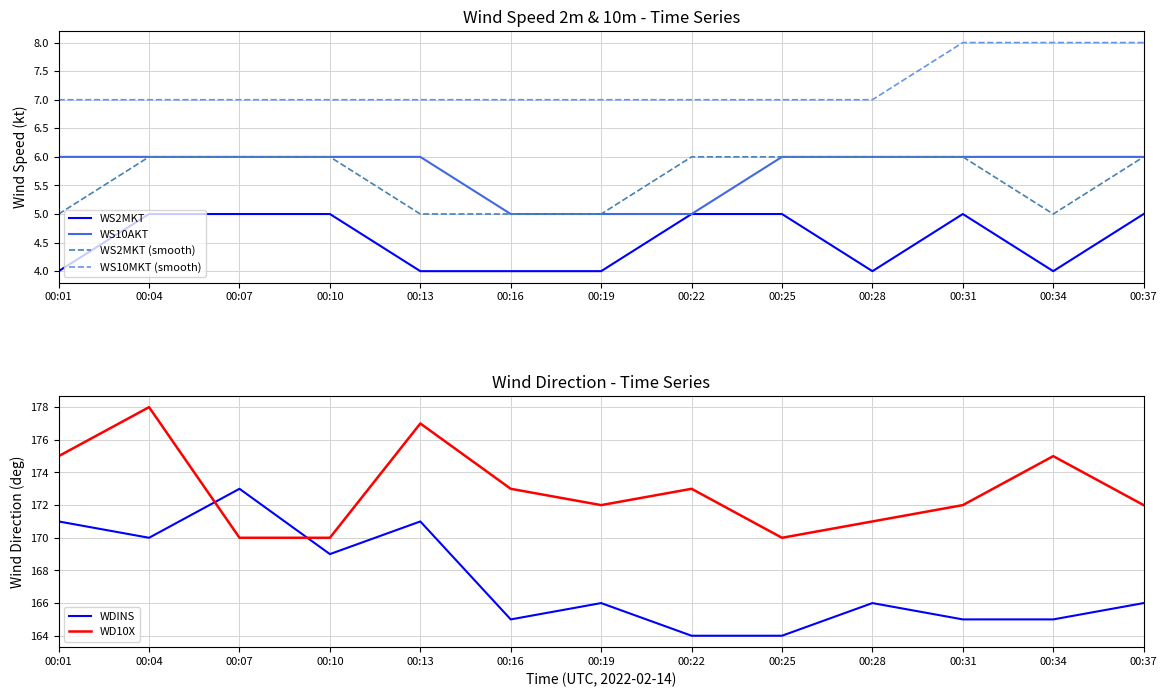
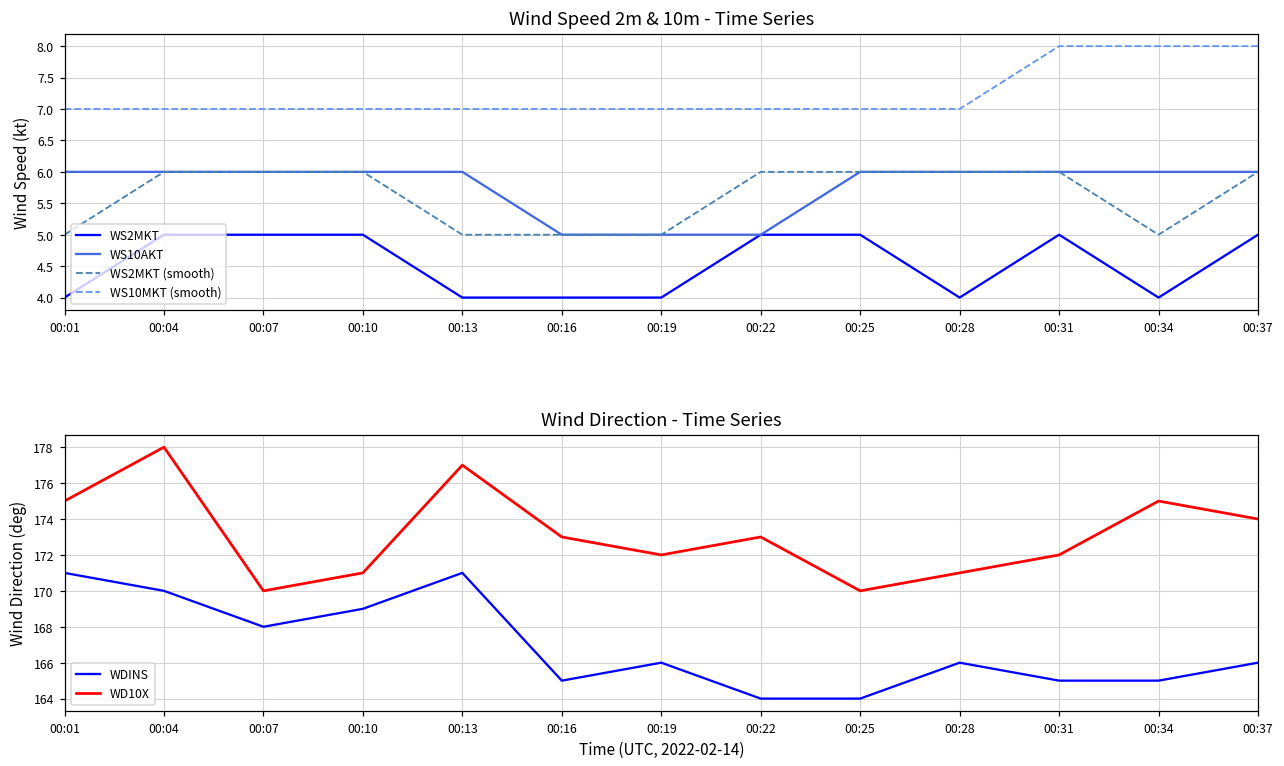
  {
    "Wind Speed 2m & 10m - Time Series": {
      "WS2MKT": {
        "00:01": 4.0,
        "00:07": 5.0,
        "00:10": 5.0,
        "00:13": 4.0,
        "00:16": 4.0,
        "00:19": 4.0,
        "00:25": 5.0,
        "00:28": 4.0,
        "00:31": 5.0,
        "00:34": 4.0,
        "00:37": 5.0
      }
    },
    "Wind Direction - Time Series": {
      "WDINS": {
        "00:01": 171,
        "00:04": 170,
-       "00:07": 173,
+       "00:07": 168,
        "00:10": 169,
        "00:13": 171,
        "00:16": 165,
        "00:19": 166,
        "00:22": 164,
        "00:25": 164,
        "00:28": 166,
        "00:31": 165,
        "00:34": 165,
        "00:37": 166
      },
      "WD10X": {
        "00:01": 175,
        "00:04": 178,
        "00:07": 170,
-       "00:10": 170,
+       "00:10": 171,
        "00:13": 177,
        "00:16": 173,
        "00:19": 172,
        "00:22": 173,
        "00:25": 170,
        "00:28": 171,
        "00:31": 172,
        "00:34": 175,
-       "00:37": 172
+       "00:37": 174
      }
    }
  }
